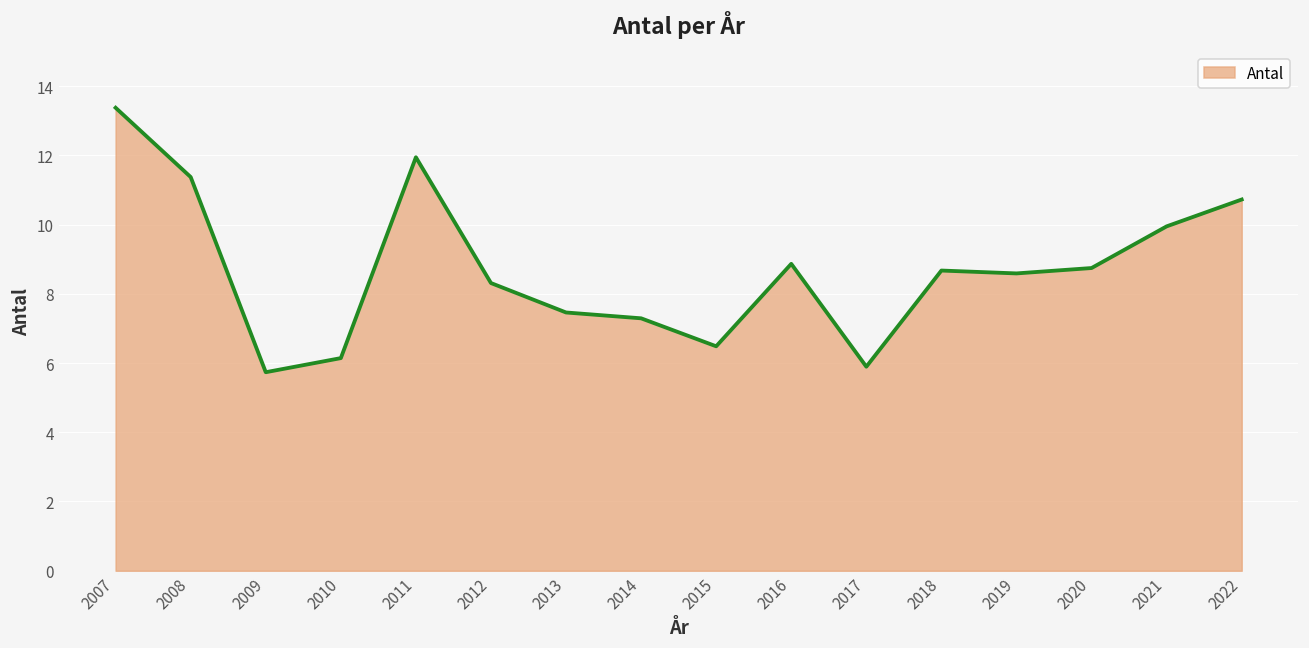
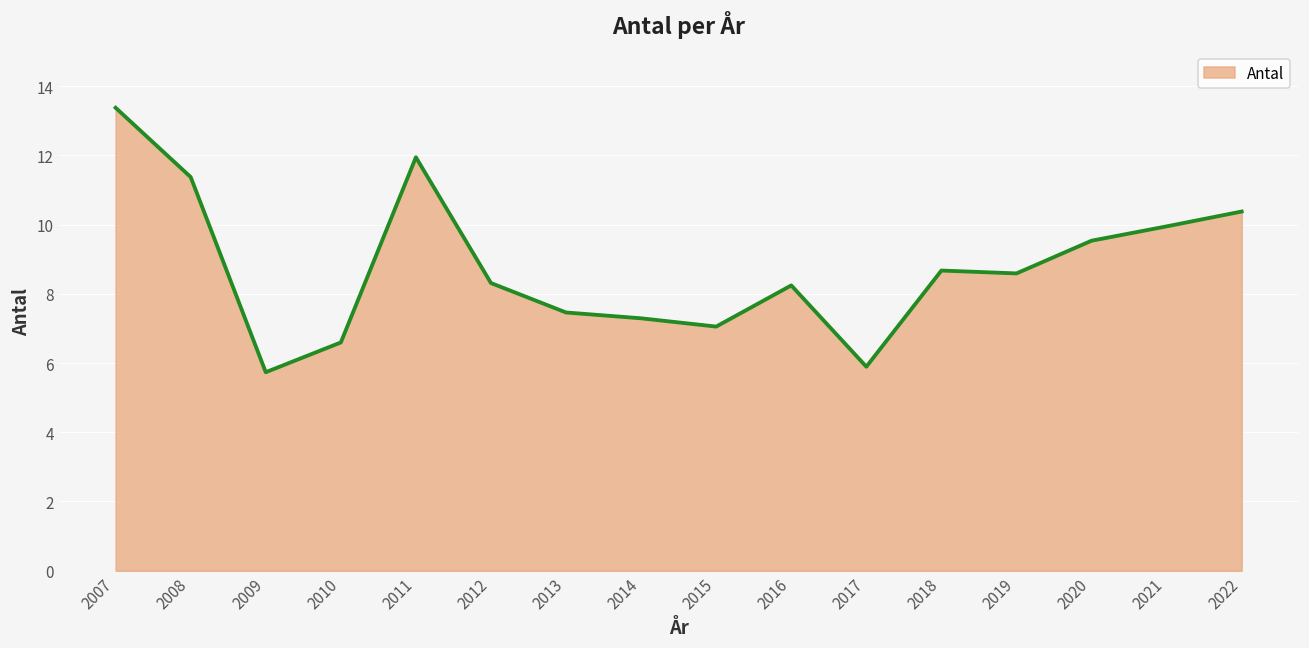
  {
    "2007": 13.4,
    "2008": 11.4,
    "2009": 5.7,
-   "2010": 6.1,
+   "2010": 6.6,
    "2011": 11.9,
    "2012": 8.3,
    "2013": 7.5,
    "2014": 7.3,
-   "2015": 6.5,
-   "2016": 8.9,
+   "2015": 7.1,
+   "2016": 8.2,
    "2017": 5.9,
    "2018": 8.7,
    "2019": 8.6,
-   "2020": 8.7,
+   "2020": 9.5,
    "2021": 9.9,
-   "2022": 10.7
+   "2022": 10.4
  }
